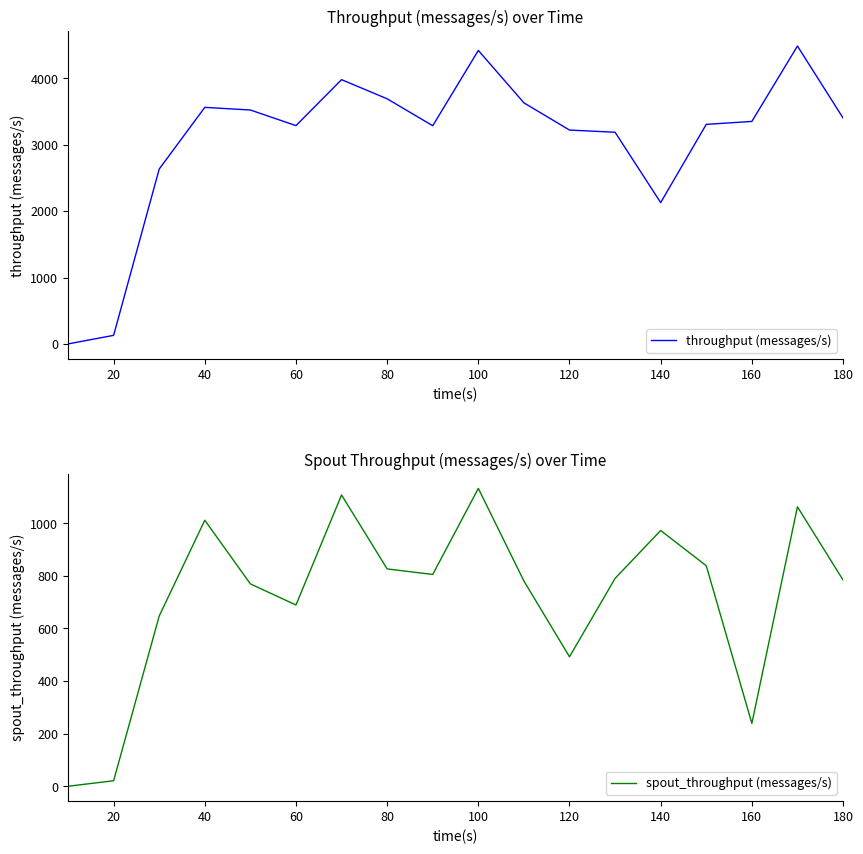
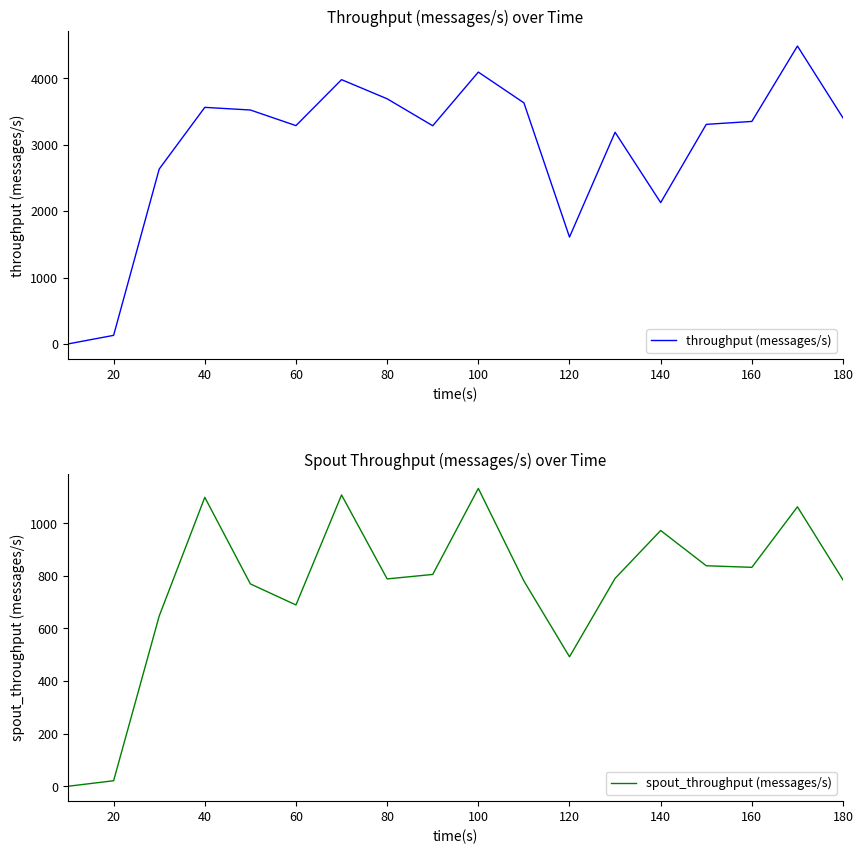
  {
    "Throughput (messages/s) over Time": {
      "20": 100,
      "40": 3600,
      "60": 3300,
      "80": 3700,
-     "100": 4400,
-     "120": 3200,
+     "100": 4100,
+     "120": 1600,
      "140": 2100,
      "160": 3400,
      "180": 3400
    },
    "Spout Throughput (messages/s) over Time": {
      "20": 20,
-     "40": 1010,
+     "40": 1100,
      "60": 690,
-     "80": 830,
+     "80": 790,
      "100": 1130,
      "120": 490,
      "140": 970,
-     "160": 240,
+     "160": 830,
      "180": 780
    }
  }
